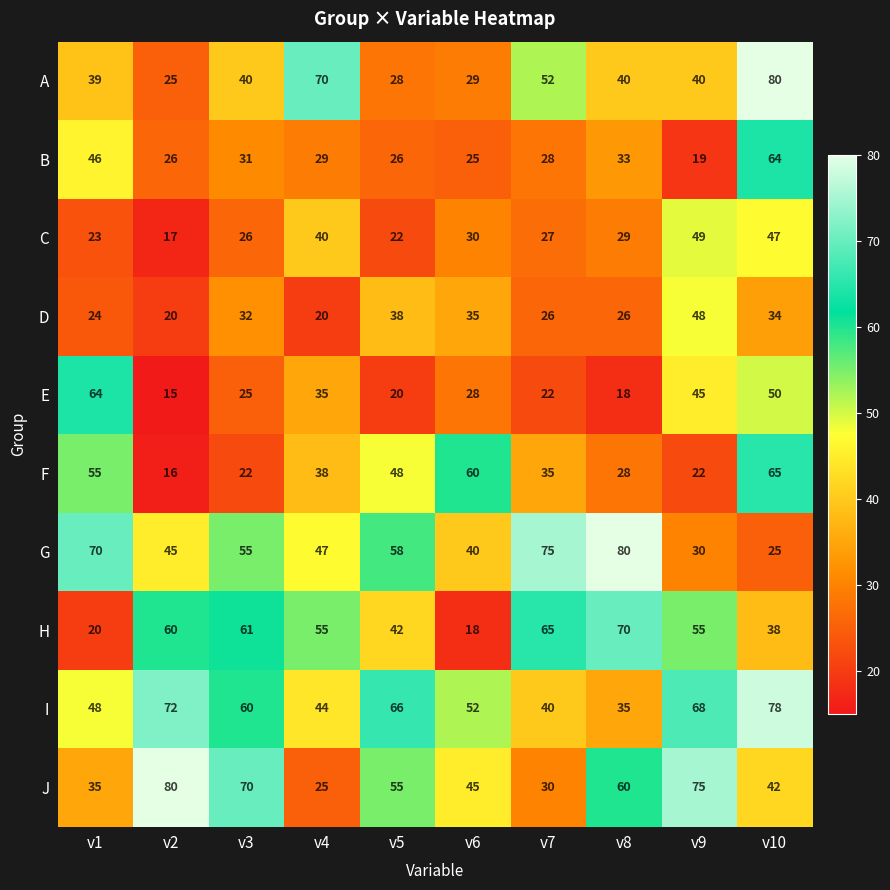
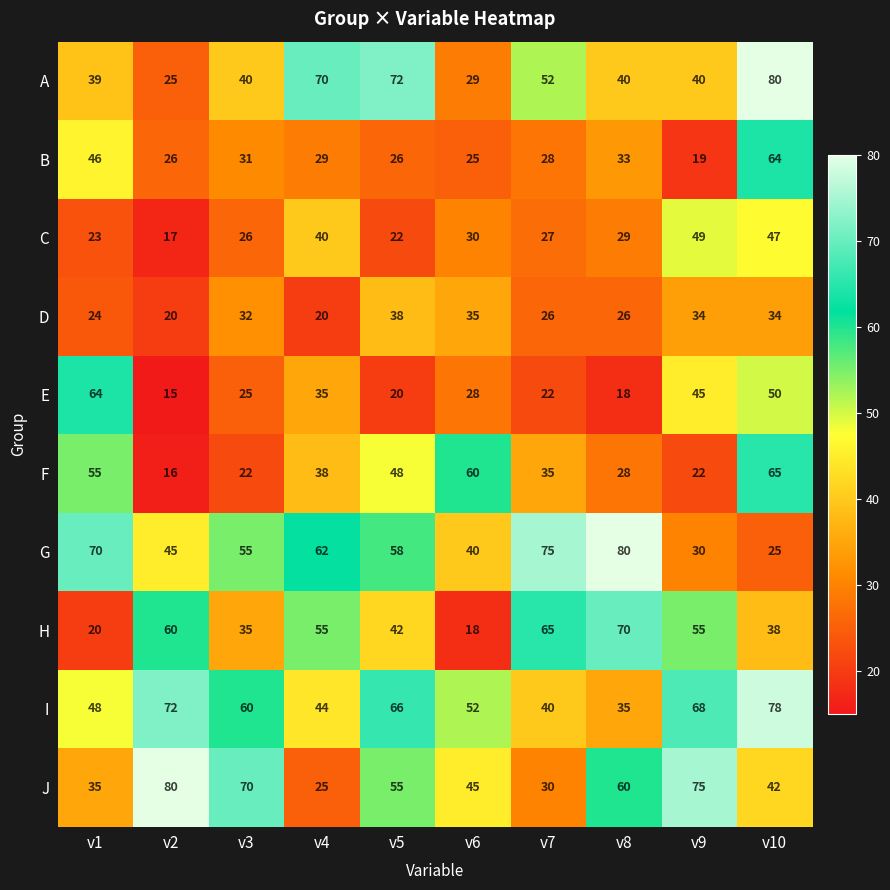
  {
    "A": {
      "v1": 39,
      "v2": 25,
      "v3": 40,
      "v4": 70,
-     "v5": 28,
+     "v5": 72,
      "v6": 29,
      "v7": 52,
      "v8": 40,
      "v9": 40,
      "v10": 80
    },
    "B": {
      "v1": 46,
      "v2": 26,
      "v3": 31,
      "v4": 29,
      "v5": 26,
      "v6": 25,
      "v7": 28,
      "v8": 33,
      "v9": 19,
      "v10": 64
    },
    "C": {
      "v1": 23,
      "v2": 17,
      "v3": 26,
      "v4": 40,
      "v5": 22,
      "v6": 30,
      "v7": 27,
      "v8": 29,
      "v9": 49,
      "v10": 47
    },
    "D": {
      "v1": 24,
      "v2": 20,
      "v3": 32,
      "v4": 20,
      "v5": 38,
      "v6": 35,
      "v7": 26,
      "v8": 26,
-     "v9": 48,
+     "v9": 34,
      "v10": 34
    },
    "E": {
      "v1": 64,
      "v2": 15,
      "v3": 25,
      "v4": 35,
      "v5": 20,
      "v6": 28,
      "v7": 22,
      "v8": 18,
      "v9": 45,
      "v10": 50
    },
    "F": {
      "v1": 55,
      "v2": 16,
      "v3": 22,
      "v4": 38,
      "v5": 48,
      "v6": 60,
      "v7": 35,
      "v8": 28,
      "v9": 22,
      "v10": 65
    },
    "G": {
      "v1": 70,
      "v2": 45,
      "v3": 55,
-     "v4": 47,
+     "v4": 62,
      "v5": 58,
      "v6": 40,
      "v7": 75,
      "v8": 80,
      "v9": 30,
      "v10": 25
    },
    "H": {
      "v1": 20,
      "v2": 60,
-     "v3": 61,
+     "v3": 35,
      "v4": 55,
      "v5": 42,
      "v6": 18,
      "v7": 65,
      "v8": 70,
      "v9": 55,
      "v10": 38
    },
    "I": {
      "v1": 48,
      "v2": 72,
      "v3": 60,
      "v4": 44,
      "v5": 66,
      "v6": 52,
      "v7": 40,
      "v8": 35,
      "v9": 68,
      "v10": 78
    },
    "J": {
      "v1": 35,
      "v2": 80,
      "v3": 70,
      "v4": 25,
      "v5": 55,
      "v6": 45,
      "v7": 30,
      "v8": 60,
      "v9": 75,
      "v10": 42
    }
  }
